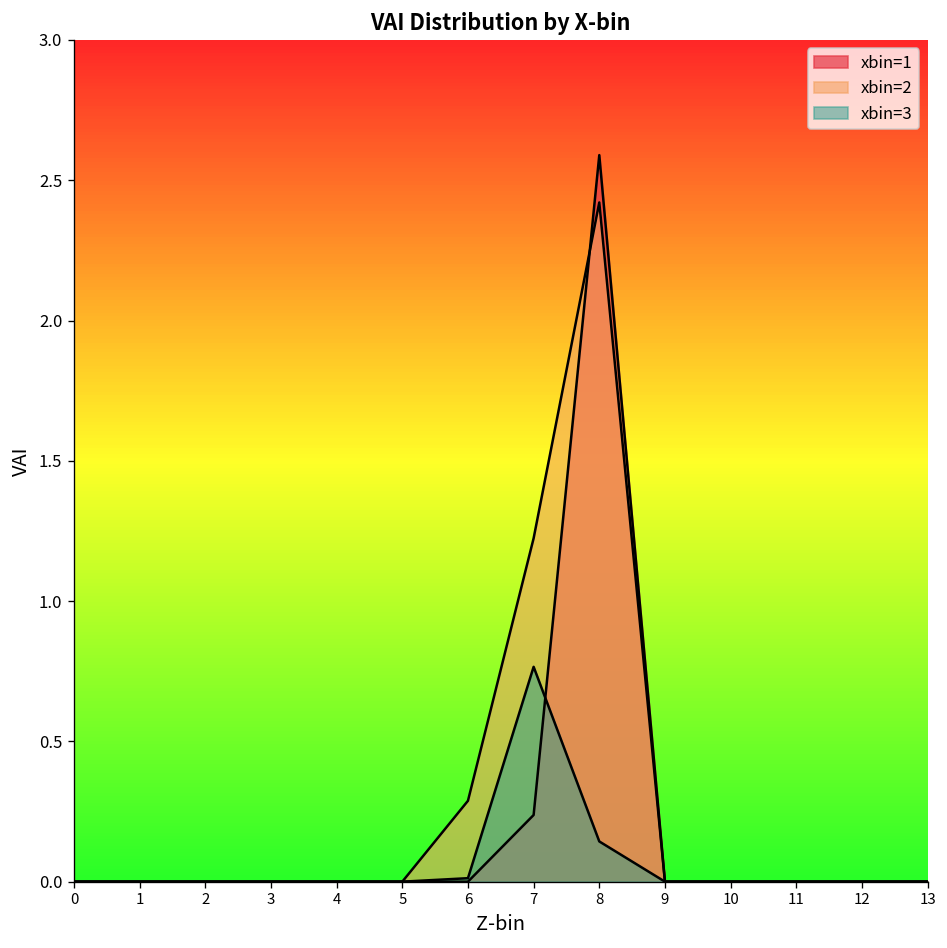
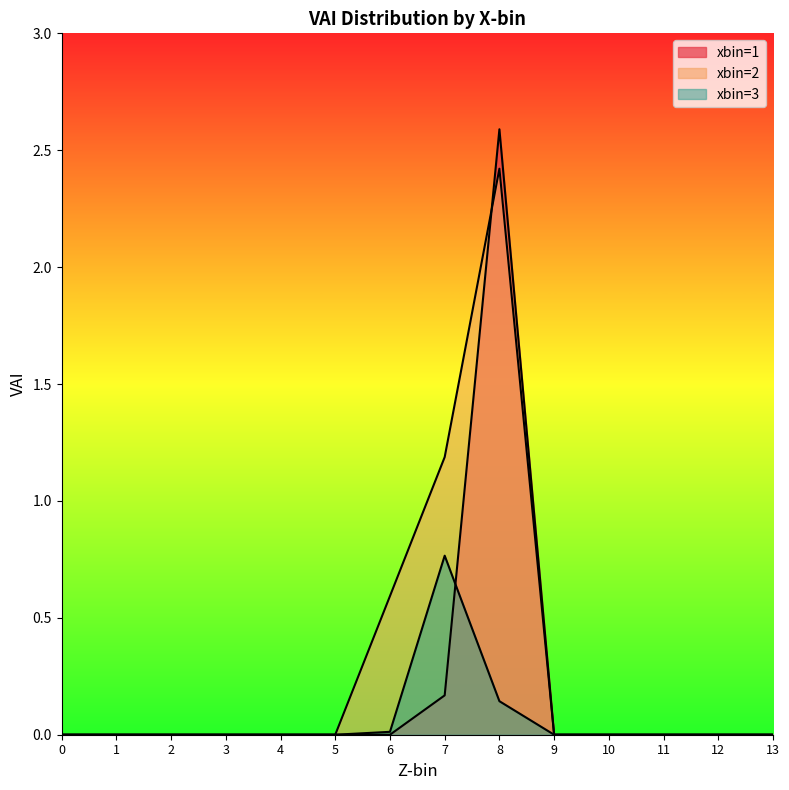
  {
    "xbin=1": {
      "6": 0.00,
-     "7": 0.24,
+     "7": 0.17,
      "8": 2.59
    },
    "xbin=2": {
-     "6": 0.29,
-     "7": 1.22,
+     "6": 0.59,
+     "7": 1.19,
      "8": 2.42
    },
    "xbin=3": {
      "6": 0.01,
      "7": 0.77,
      "8": 0.14
    }
  }
